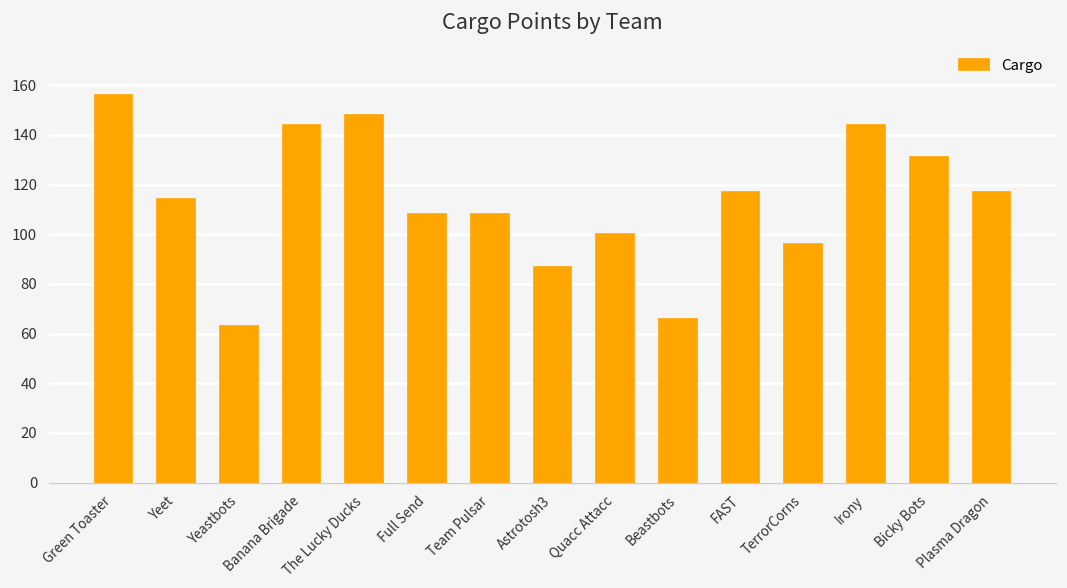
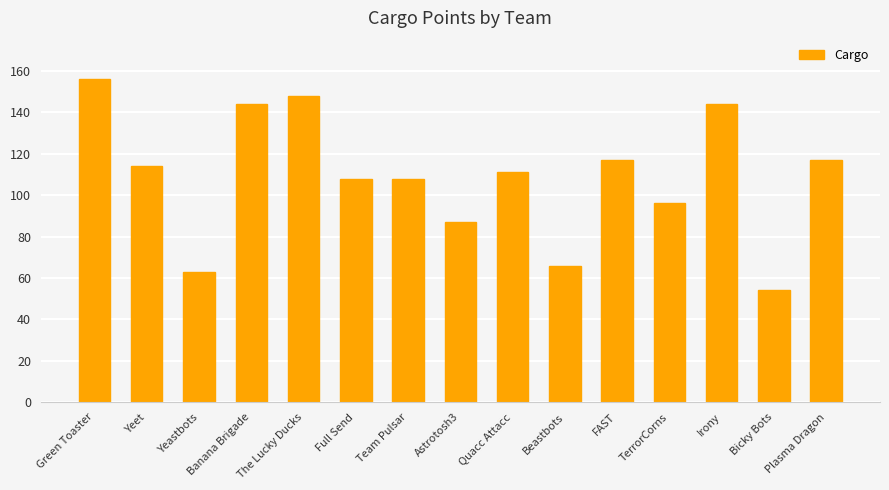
  {
    "Green Toaster": 156,
    "Yeet": 114,
    "Yeastbots": 63,
    "Banana Brigade": 144,
    "The Lucky Ducks": 148,
    "Full Send": 108,
    "Team Pulsar": 108,
    "Astrotosh3": 87,
-   "Quacc Attacc": 100,
+   "Quacc Attacc": 111,
    "Beastbots": 66,
    "FAST": 117,
    "TerrorCorns": 96,
    "Irony": 144,
-   "Bicky Bots": 131,
+   "Bicky Bots": 54,
    "Plasma Dragon": 117
  }
